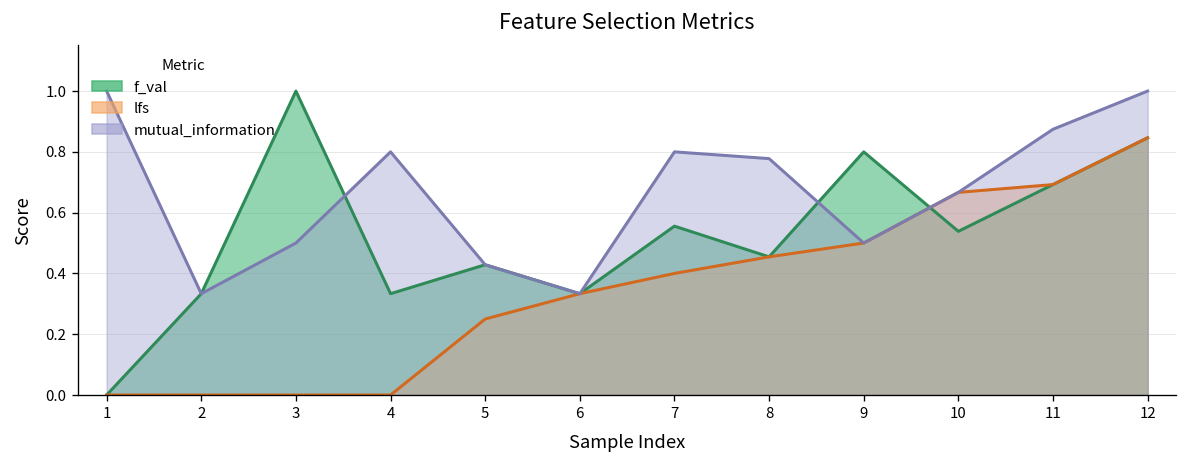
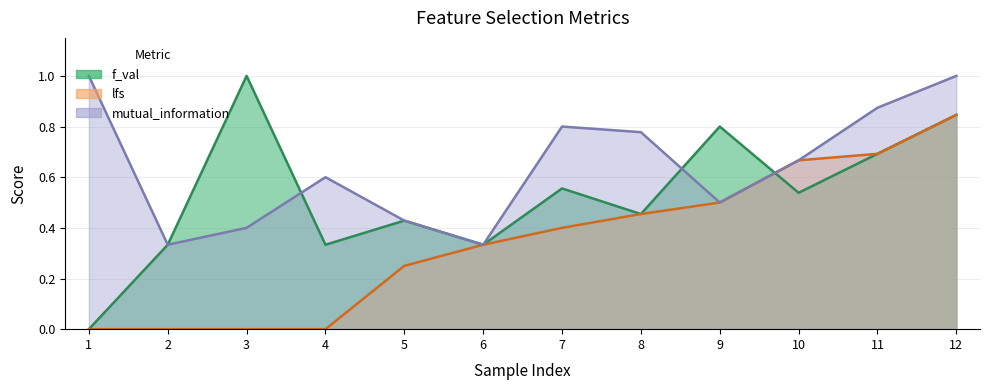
  {
    "f_val": {
      "3": 1.0,
      "4": 0.33,
      "7": 0.56,
      "9": 0.8,
      "10": 0.54
    },
    "lfs": {
      "2": 0.0,
      "3": 0.0,
      "4": 0.0,
      "5": 0.25,
      "7": 0.4
    },
    "mutual_information": {
      "1": 1.0,
-     "3": 0.5,
-     "4": 0.8,
+     "3": 0.4,
+     "4": 0.6,
      "7": 0.8,
      "8": 0.78,
      "11": 0.87,
      "12": 1.0
    }
  }
